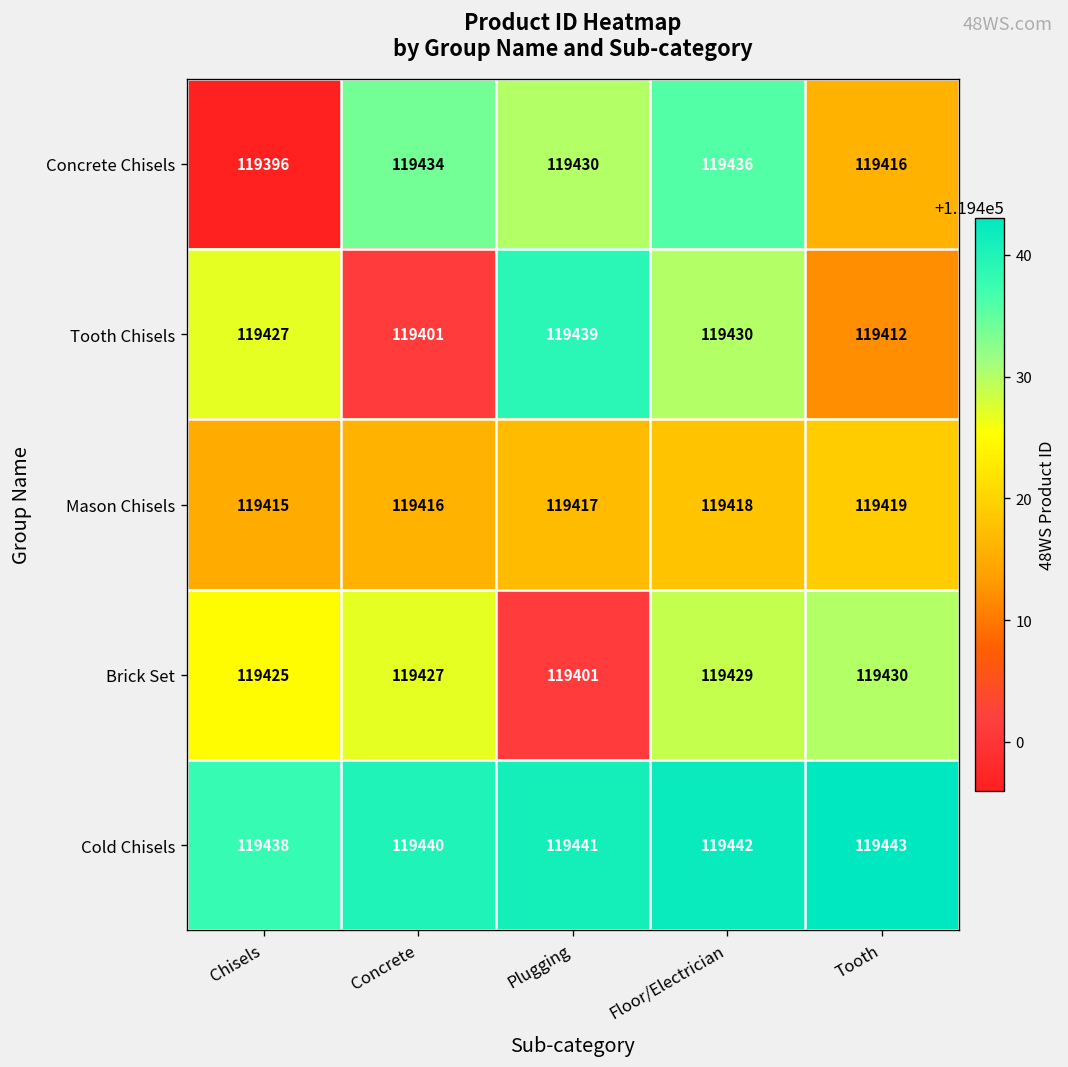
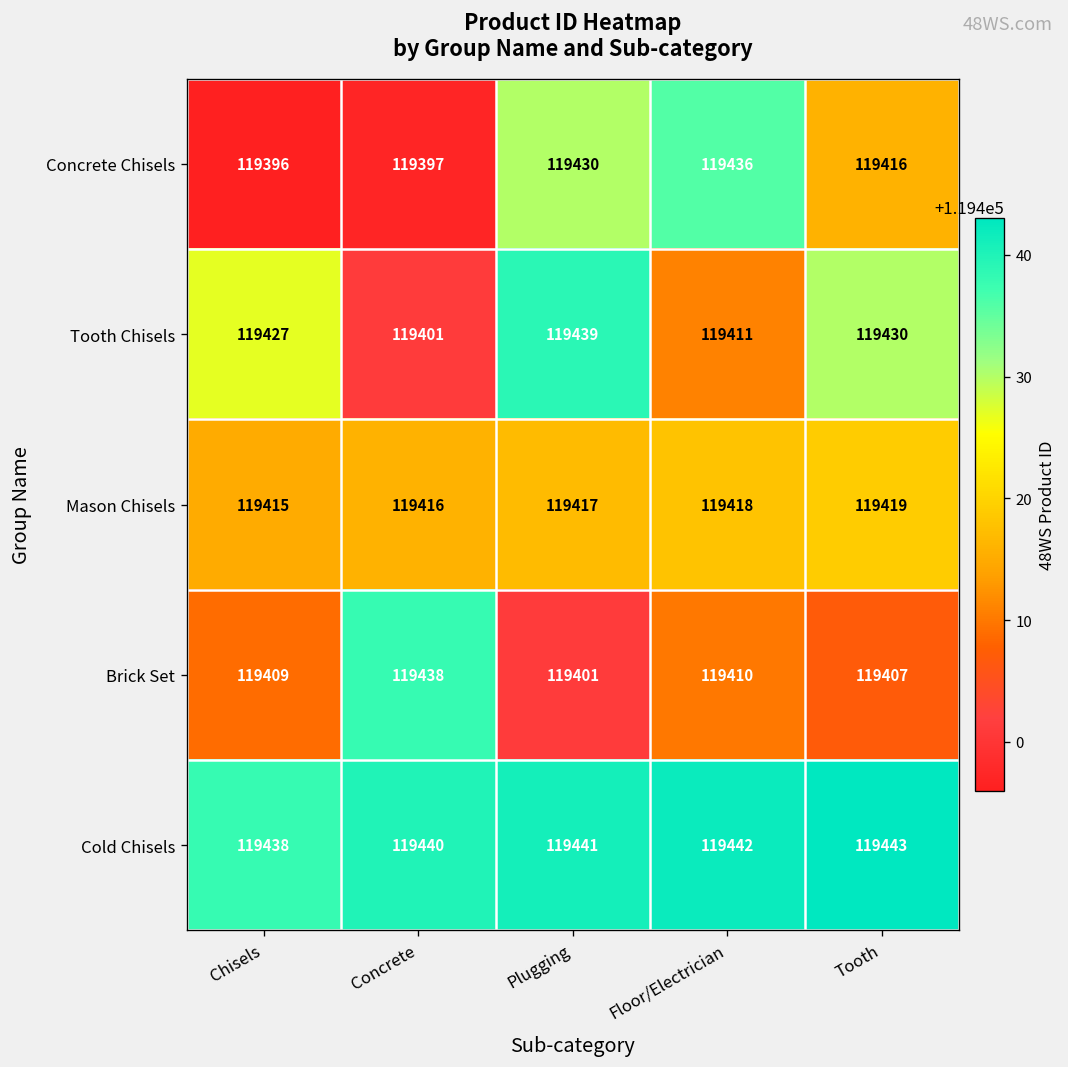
  {
    "Concrete Chisels": {
      "Chisels": 119396,
-     "Concrete": 119434,
+     "Concrete": 119397,
      "Plugging": 119430,
      "Floor/Electrician": 119436,
      "Tooth": 119416
    },
    "Tooth Chisels": {
      "Chisels": 119427,
      "Concrete": 119401,
      "Plugging": 119439,
-     "Floor/Electrician": 119430,
-     "Tooth": 119412
+     "Floor/Electrician": 119411,
+     "Tooth": 119430
    },
    "Mason Chisels": {
      "Chisels": 119415,
      "Concrete": 119416,
      "Plugging": 119417,
      "Floor/Electrician": 119418,
      "Tooth": 119419
    },
    "Brick Set": {
-     "Chisels": 119425,
-     "Concrete": 119427,
+     "Chisels": 119409,
+     "Concrete": 119438,
      "Plugging": 119401,
-     "Floor/Electrician": 119429,
-     "Tooth": 119430
+     "Floor/Electrician": 119410,
+     "Tooth": 119407
    },
    "Cold Chisels": {
      "Chisels": 119438,
      "Concrete": 119440,
      "Plugging": 119441,
      "Floor/Electrician": 119442,
      "Tooth": 119443
    }
  }
